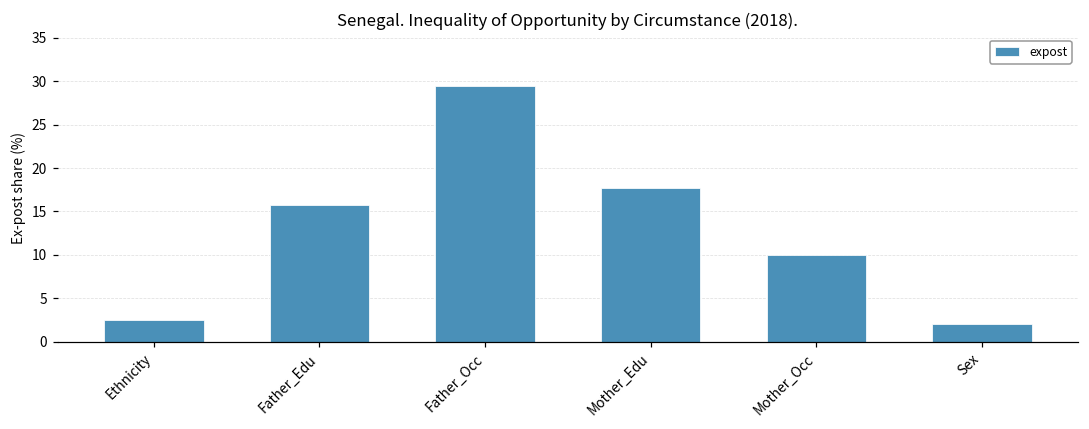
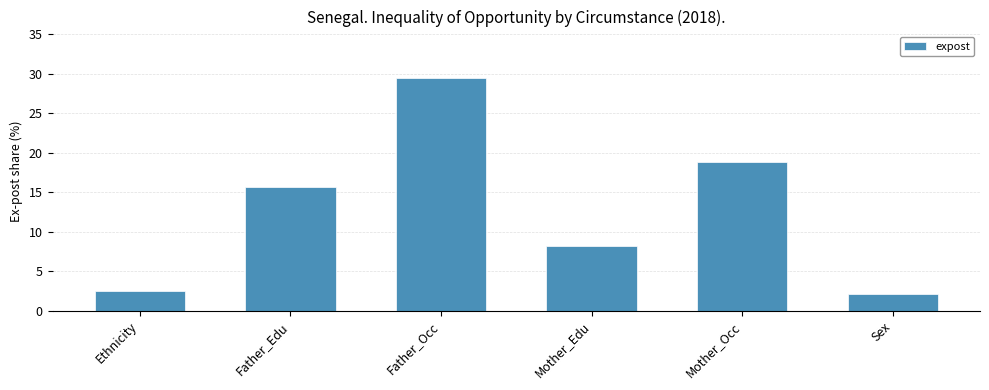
  {
    "Ethnicity": 3,
    "Father_Edu": 16,
    "Father_Occ": 29,
-   "Mother_Edu": 18,
-   "Mother_Occ": 10,
+   "Mother_Edu": 8,
+   "Mother_Occ": 19,
    "Sex": 2
  }
